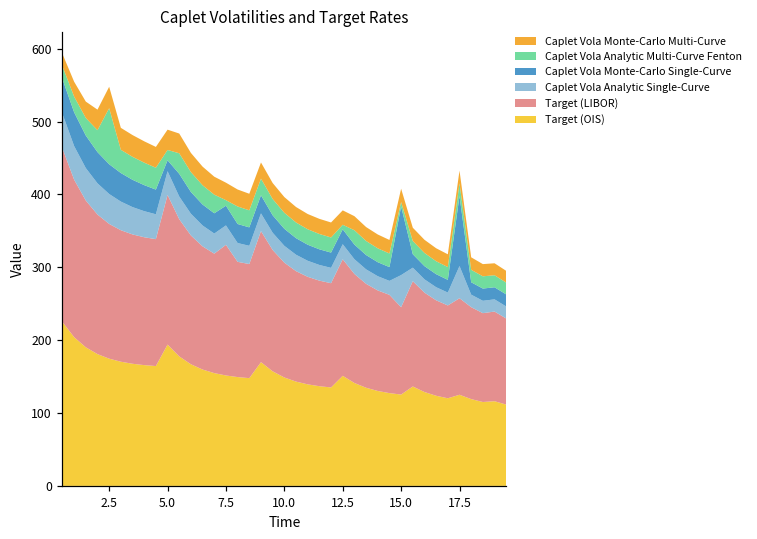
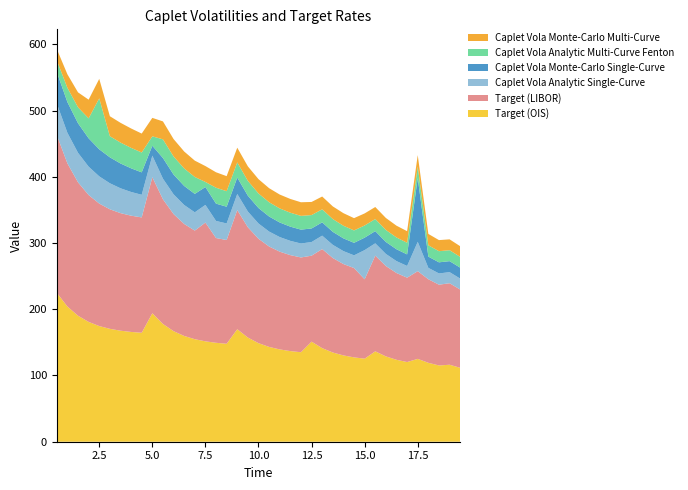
  {
    "Target (LIBOR)": {
      "2.5": 180,
      "5.0": 210,
      "7.5": 180,
      "10.0": 160,
-     "12.5": 160,
+     "12.5": 130,
      "15.0": 120,
      "17.5": 130
    },
    "Caplet Vola Analytic Single-Curve": {
      "2.5": 40,
      "5.0": 30,
      "7.5": 30,
      "10.0": 20,
      "12.5": 20,
      "15.0": 40,
      "17.5": 40
    },
    "Caplet Vola Monte-Carlo Single-Curve": {
      "2.5": 40,
      "5.0": 20,
      "7.5": 30,
      "10.0": 20,
      "12.5": 20,
-     "15.0": 90,
+     "15.0": 20,
      "17.5": 100
    },
    "Caplet Vola Analytic Multi-Curve Fenton": {
      "2.5": 80,
      "5.0": 10,
      "7.5": 10,
      "10.0": 20,
-     "12.5": 10,
-     "15.0": 10,
+     "12.5": 20,
+     "15.0": 20,
      "17.5": 20
    }
  }
